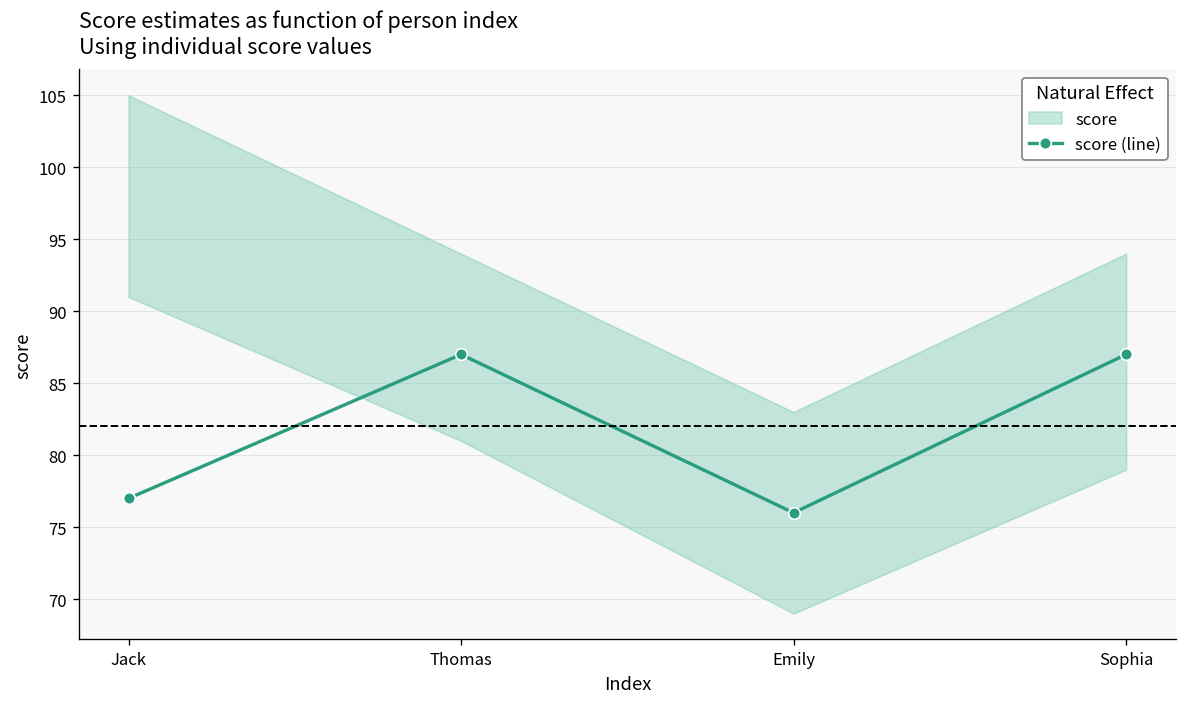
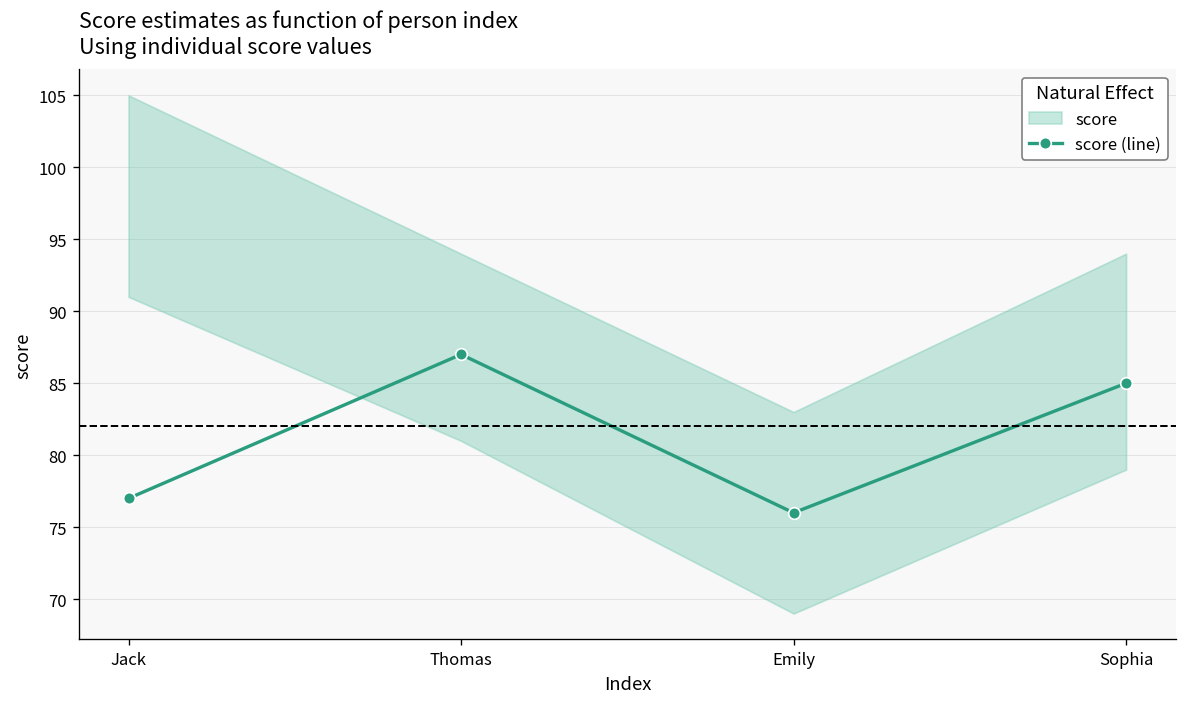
  {
    "score (line)": {
      "Jack": 77,
      "Thomas": 87,
      "Emily": 76,
-     "Sophia": 87
+     "Sophia": 85
    }
  }
